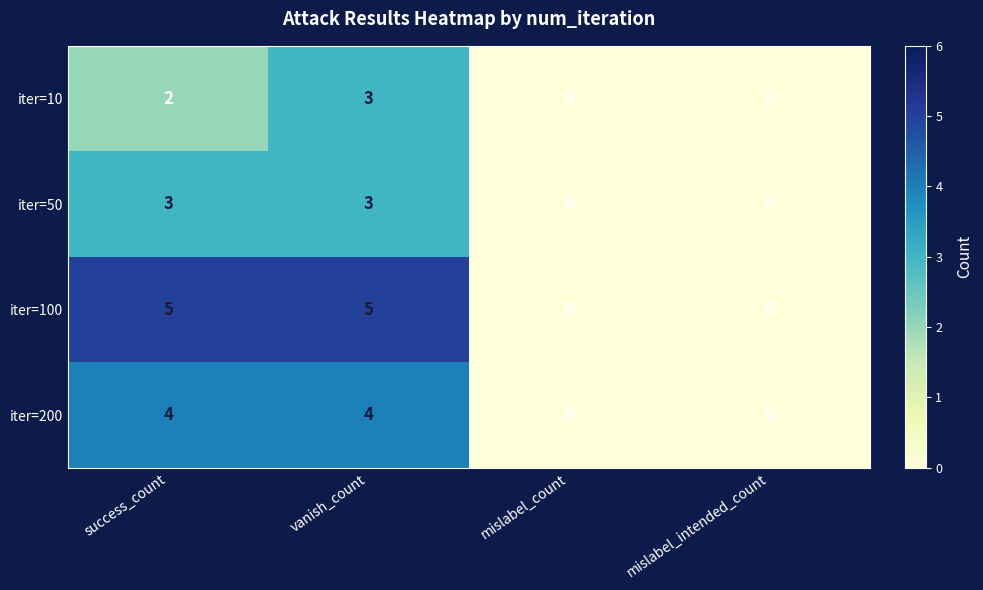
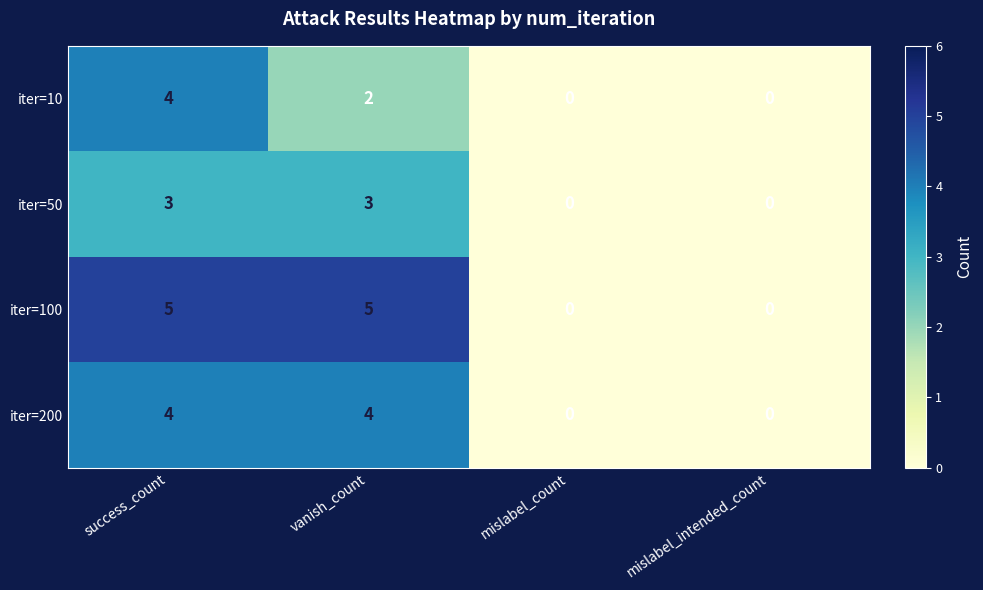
  {
    "iter=10": {
-     "success_count": 2,
-     "vanish_count": 3
+     "success_count": 4,
+     "vanish_count": 2
    },
    "iter=50": {
      "success_count": 3,
      "vanish_count": 3
    },
    "iter=100": {
      "success_count": 5,
      "vanish_count": 5
    },
    "iter=200": {
      "success_count": 4,
      "vanish_count": 4
    }
  }
